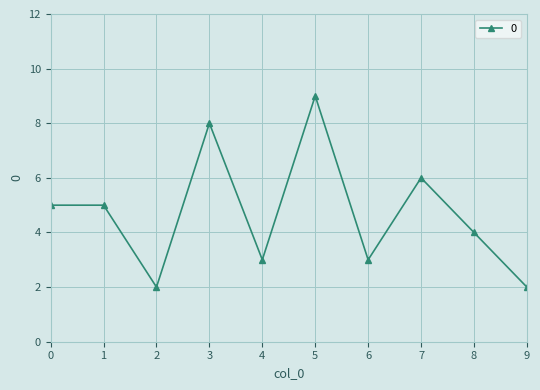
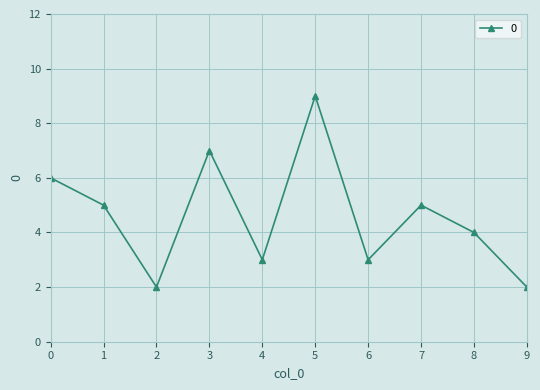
  {
-   "0": 5,
+   "0": 6,
    "1": 5,
    "2": 2,
-   "3": 8,
+   "3": 7,
    "4": 3,
    "5": 9,
    "6": 3,
-   "7": 6,
+   "7": 5,
    "8": 4,
    "9": 2
  }
